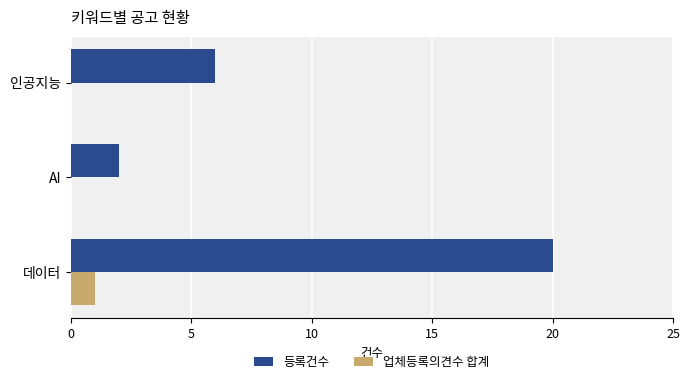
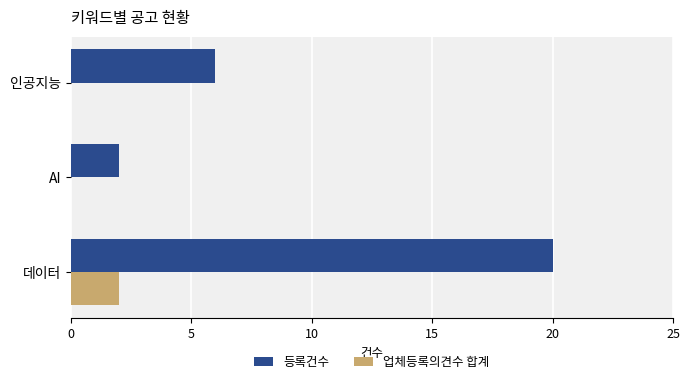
  {
    "등록건수": {
      "인공지능": 6,
      "AI": 2,
      "데이터": 20
    },
    "업체등록의견수 합계": {
      "인공지능": 0,
      "AI": 0,
-     "데이터": 1
+     "데이터": 2
    }
  }
